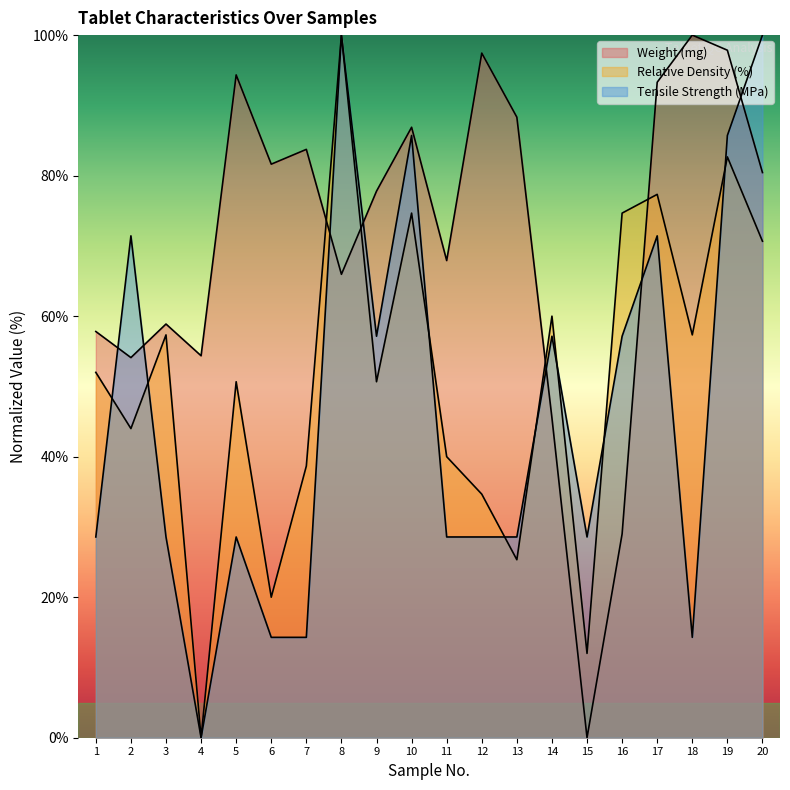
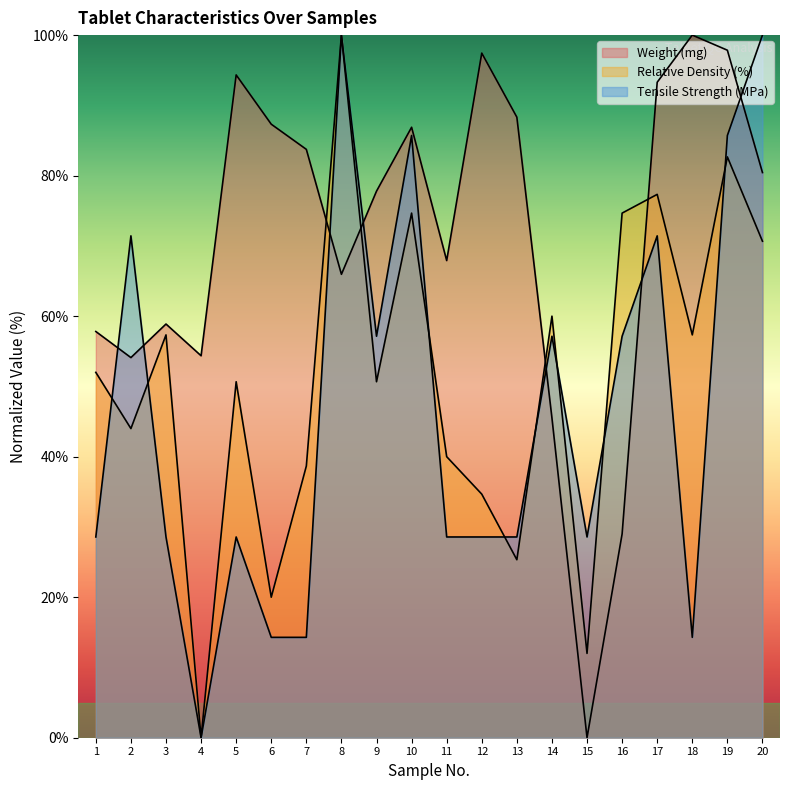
  {
    "Weight (mg)": {
      "1": "58%",
      "2": "54%",
      "3": "59%",
      "4": "54%",
      "5": "94%",
-     "6": "82%",
+     "6": "87%",
      "7": "84%",
      "8": "66%",
      "9": "78%",
      "10": "87%",
      "11": "68%",
      "12": "97%",
      "13": "88%",
      "14": "46%",
      "16": "29%",
      "18": "100%",
      "20": "80%"
    },
    "Relative Density (%)": {
      "1": "52%",
      "2": "44%",
      "3": "57%",
      "5": "51%",
      "6": "20%",
      "7": "39%",
      "9": "51%",
      "10": "75%",
      "11": "40%",
      "12": "35%",
      "13": "25%",
      "14": "60%",
      "15": "12%",
      "16": "75%",
      "17": "77%",
      "18": "57%",
      "19": "83%",
      "20": "71%"
    },
    "Tensile Strength (MPa)": {
      "1": "29%",
      "2": "71%",
      "3": "29%",
      "5": "29%",
      "6": "14%",
      "7": "14%",
      "9": "57%",
      "10": "86%",
      "11": "29%",
      "12": "29%",
      "13": "29%",
      "14": "57%",
      "15": "29%",
      "16": "57%",
      "17": "71%",
      "18": "14%",
      "19": "86%",
      "20": "100%"
    }
  }
